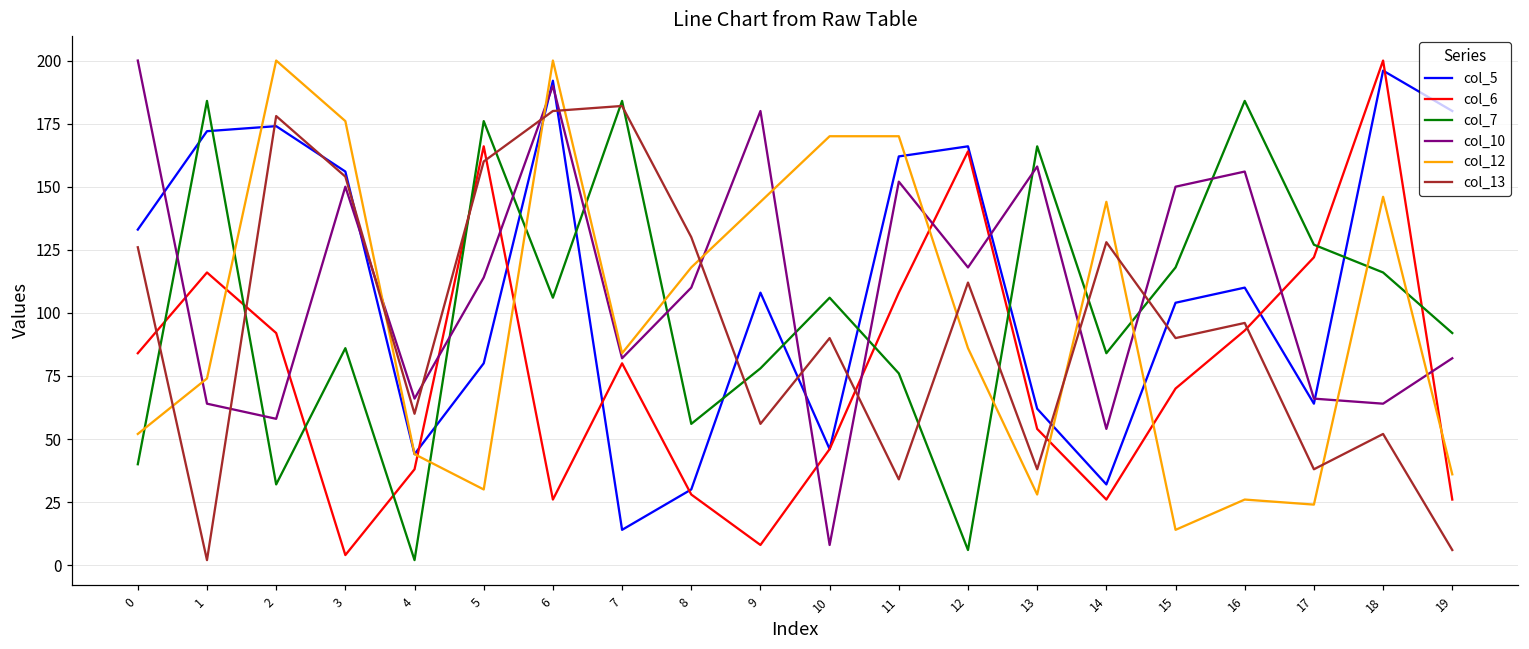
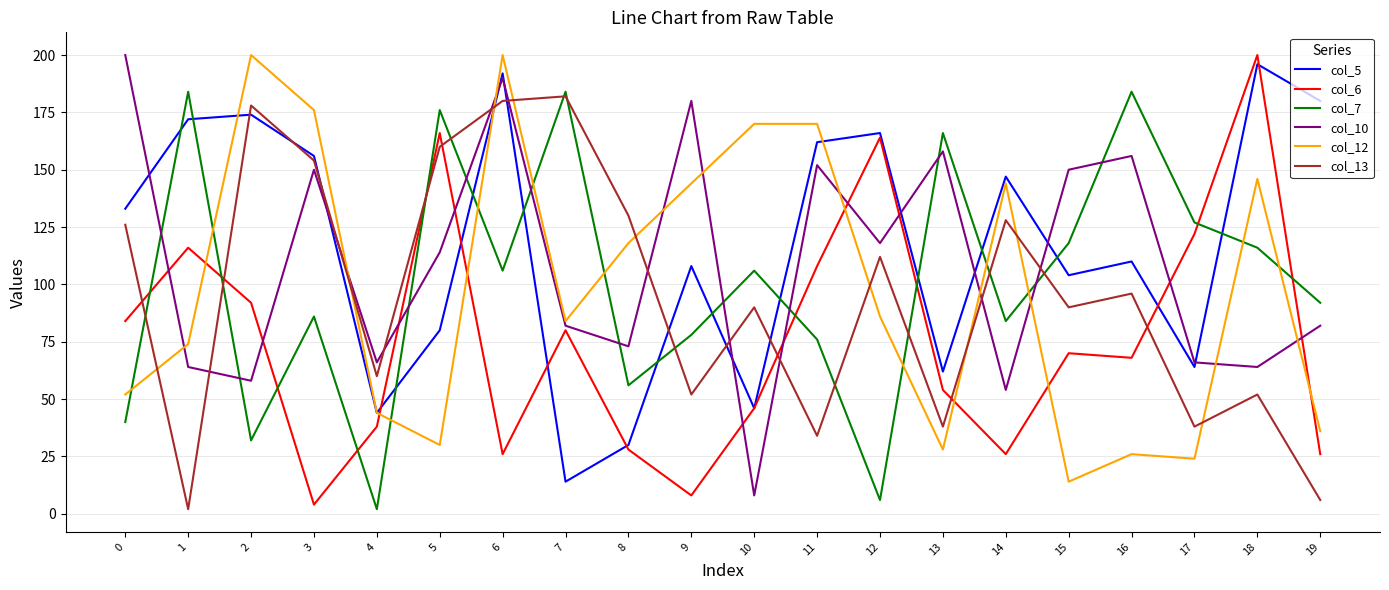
  {
    "col_5": {
      "0": 133,
      "1": 172,
      "2": 174,
      "3": 156,
      "5": 80,
      "6": 192,
      "7": 14,
      "8": 30,
      "9": 108,
      "11": 162,
      "12": 166,
      "13": 62,
-     "14": 32,
+     "14": 147,
      "15": 104,
      "16": 110,
      "17": 64,
      "18": 196
    },
    "col_6": {
      "0": 84,
      "1": 116,
      "2": 92,
      "3": 4,
      "4": 38,
      "5": 166,
      "6": 26,
      "7": 80,
      "8": 28,
      "9": 8,
      "11": 108,
      "12": 164,
      "13": 54,
      "14": 26,
      "15": 70,
-     "16": 93,
+     "16": 68,
      "17": 122,
      "18": 200,
      "19": 26
    },
    "col_7": {
      "0": 40,
      "1": 184,
      "2": 32,
      "3": 86,
      "4": 2,
      "5": 176,
      "6": 106,
      "7": 184,
      "8": 56,
      "9": 78,
      "10": 106,
      "11": 76,
      "12": 6,
      "13": 166,
      "14": 84,
      "15": 118,
      "16": 184,
      "17": 127,
      "18": 116,
      "19": 92
    },
    "col_10": {
      "0": 200,
      "1": 64,
      "2": 58,
      "3": 150,
      "4": 66,
      "5": 114,
      "6": 190,
      "7": 82,
-     "8": 110,
+     "8": 73,
      "9": 180,
      "10": 8,
      "11": 152,
      "12": 118,
      "13": 158,
      "14": 54,
      "15": 150,
      "16": 156,
      "17": 66,
      "18": 64,
      "19": 82
    },
    "col_12": {
      "0": 52,
      "1": 74,
      "2": 200,
      "3": 176,
      "5": 30,
      "6": 200,
      "7": 84,
      "8": 118,
      "9": 144,
      "10": 170,
      "11": 170,
      "12": 86,
      "13": 28,
      "14": 144,
      "15": 14,
      "16": 26,
      "17": 24,
      "18": 146,
      "19": 36
    },
    "col_13": {
      "0": 126,
      "1": 2,
      "2": 178,
      "3": 154,
      "4": 60,
      "5": 160,
      "6": 180,
      "7": 182,
      "8": 130,
-     "9": 56,
+     "9": 52,
      "10": 90,
      "11": 34,
      "12": 112,
      "13": 38,
      "14": 128,
      "15": 90,
      "16": 96,
      "17": 38,
      "18": 52,
      "19": 6
    }
  }
